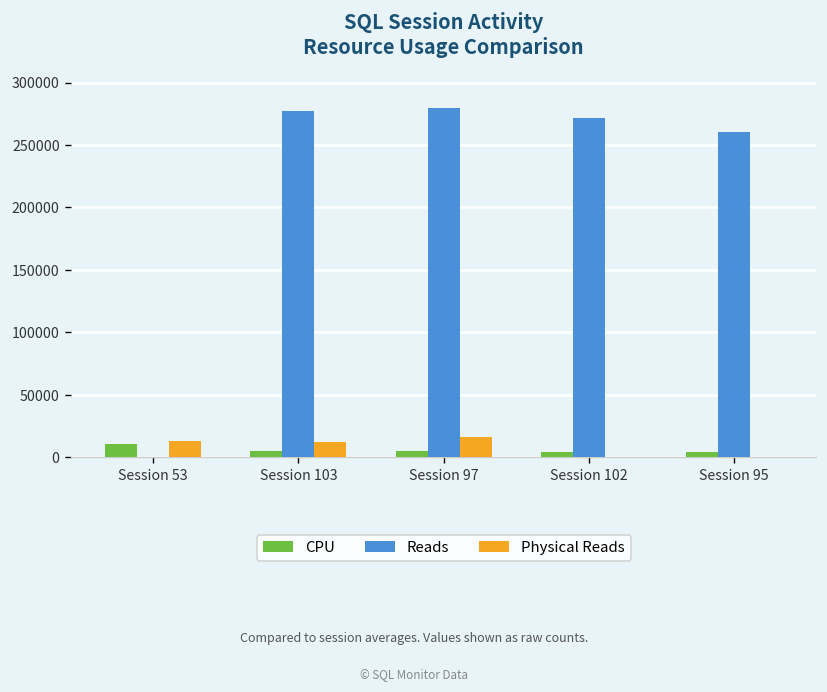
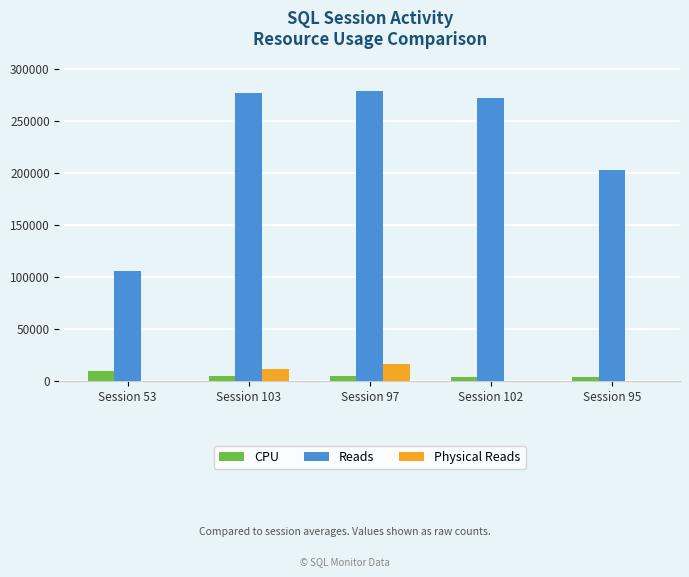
  {
    "CPU": {
      "Session 53": 10000,
      "Session 103": 5000,
      "Session 97": 5000,
      "Session 102": 4000,
      "Session 95": 4000
    },
    "Reads": {
-     "Session 53": 0,
+     "Session 53": 106000,
      "Session 103": 277000,
      "Session 97": 279000,
      "Session 102": 272000,
-     "Session 95": 261000
+     "Session 95": 203000
    },
    "Physical Reads": {
-     "Session 53": 13000,
+     "Session 53": 0,
      "Session 103": 12000,
      "Session 97": 17000
    }
  }
